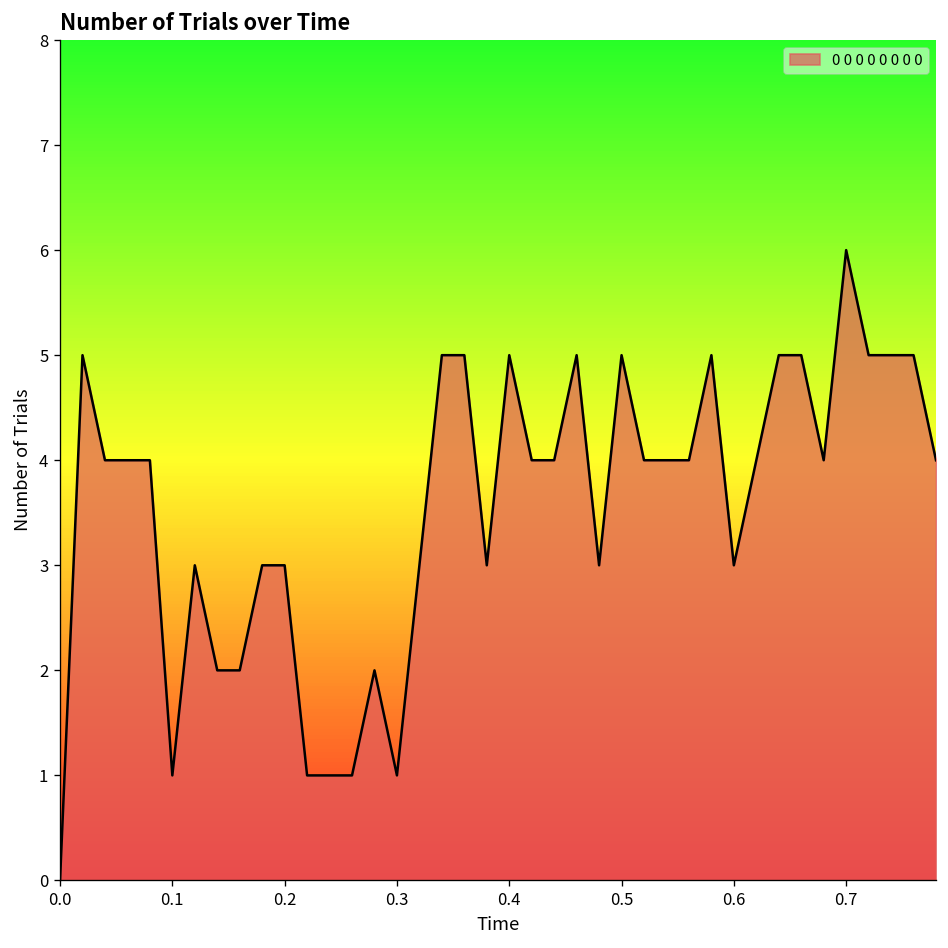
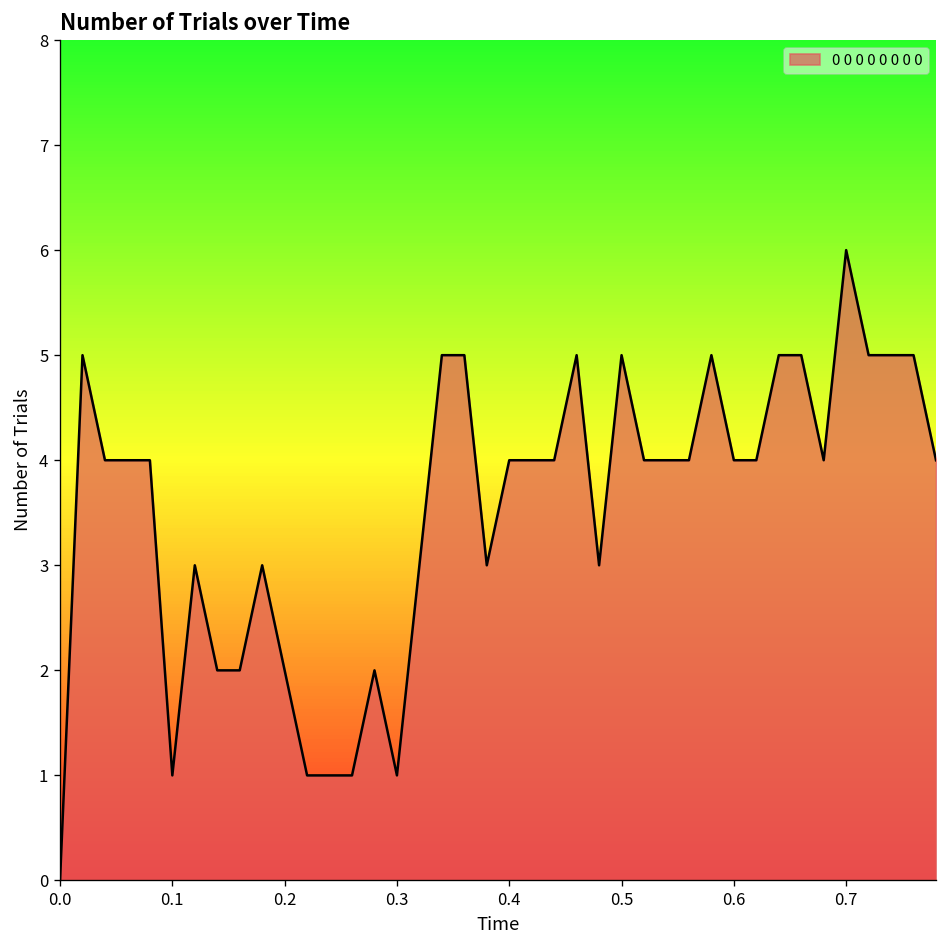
  {
    "0.0": 0,
    "0.1": 1,
-   "0.2": 3,
+   "0.2": 2,
    "0.3": 1,
-   "0.4": 5,
+   "0.4": 4,
    "0.5": 5,
-   "0.6": 3,
+   "0.6": 4,
    "0.7": 6
  }
